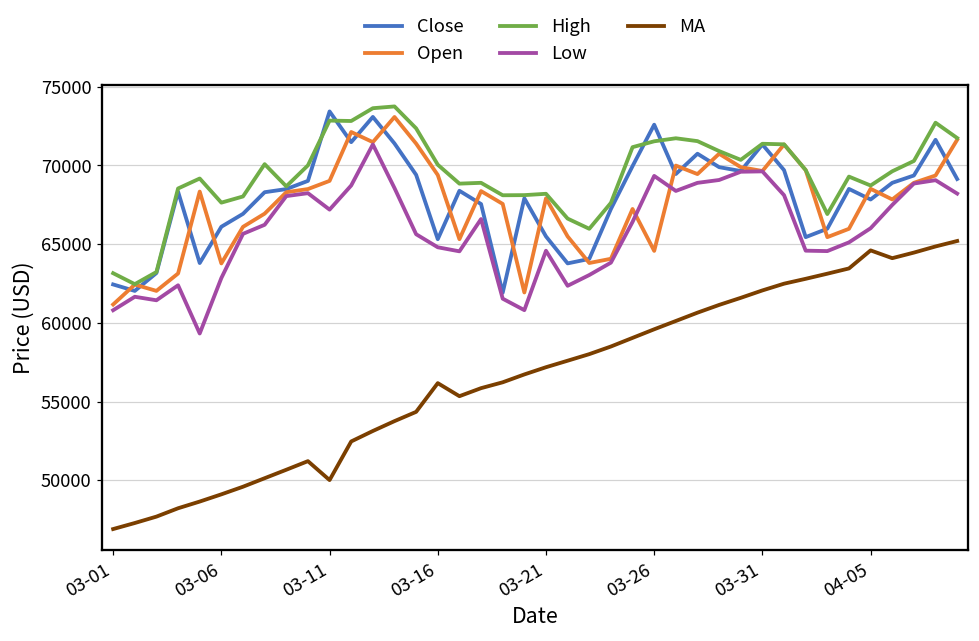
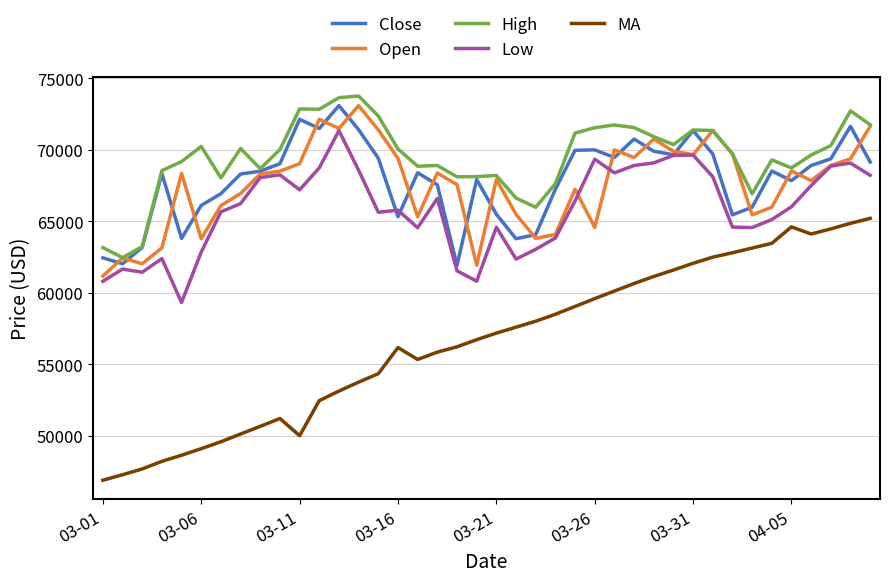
  {
    "Close": {
      "03-01": 62400,
      "03-06": 66100,
-     "03-11": 73400,
+     "03-11": 72100,
      "03-16": 65300,
      "03-21": 65500,
-     "03-26": 72600,
+     "03-26": 70000,
      "04-05": 67800
    },
    "Open": {
      "03-01": 61200,
      "03-06": 63800,
      "03-11": 69000,
      "03-16": 69400,
      "03-21": 67900,
      "03-26": 64600,
      "04-05": 68500
    },
    "High": {
      "03-01": 63200,
-     "03-06": 67600,
+     "03-06": 70200,
      "03-11": 72900,
      "03-16": 70000,
      "03-21": 68200,
      "03-26": 71500,
      "04-05": 68700
    },
    "Low": {
      "03-01": 60800,
      "03-06": 62800,
      "03-11": 67200,
-     "03-16": 64800,
+     "03-16": 65800,
      "03-21": 64600,
      "03-26": 69300,
      "04-05": 66000
    },
    "MA": {
      "03-01": 46900,
      "03-06": 49100,
      "03-11": 50000,
      "03-16": 56200,
      "03-21": 57200,
      "03-26": 59600,
      "03-31": 62100,
      "04-05": 64600
    }
  }
